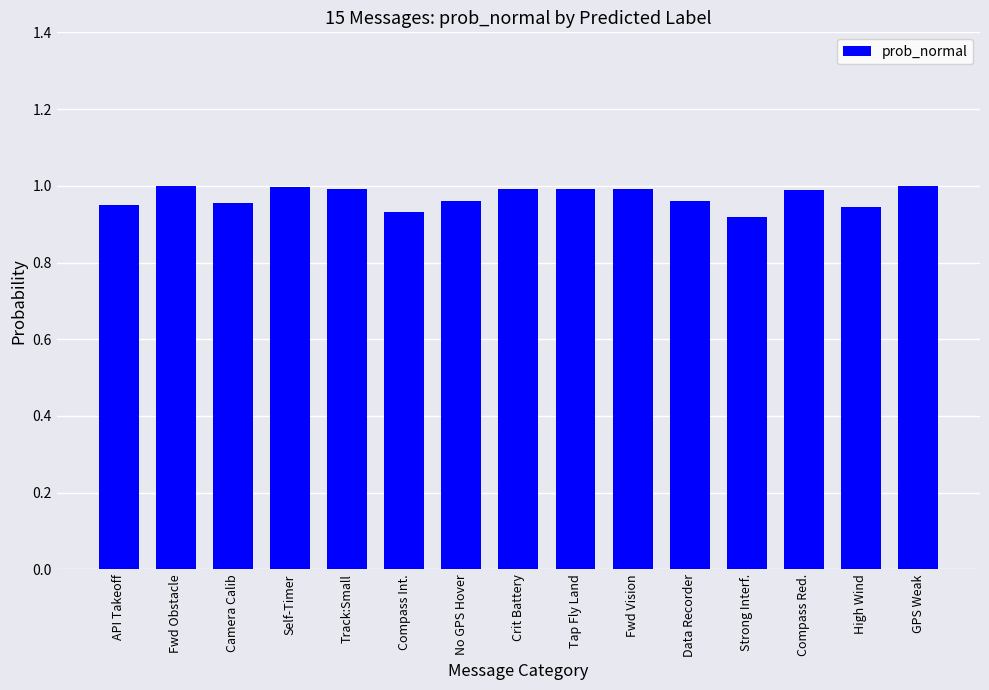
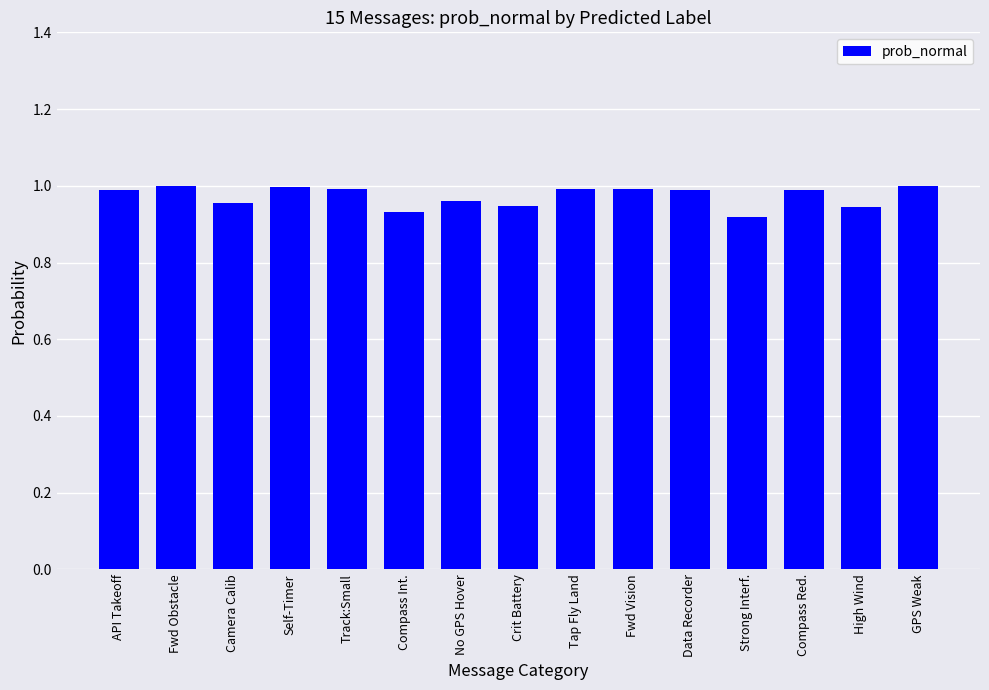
  {
-   "API Takeoff": 0.95,
+   "API Takeoff": 0.99,
    "Fwd Obstacle": 1.00,
    "Camera Calib": 0.95,
    "Self-Timer": 1.00,
    "Track:Small": 0.99,
    "Compass Int.": 0.93,
    "No GPS Hover": 0.96,
-   "Crit Battery": 0.99,
+   "Crit Battery": 0.95,
    "Tap Fly Land": 0.99,
    "Fwd Vision": 0.99,
-   "Data Recorder": 0.96,
+   "Data Recorder": 0.99,
    "Strong Interf.": 0.92,
    "Compass Red.": 0.99,
    "High Wind": 0.95,
    "GPS Weak": 1.00
  }
